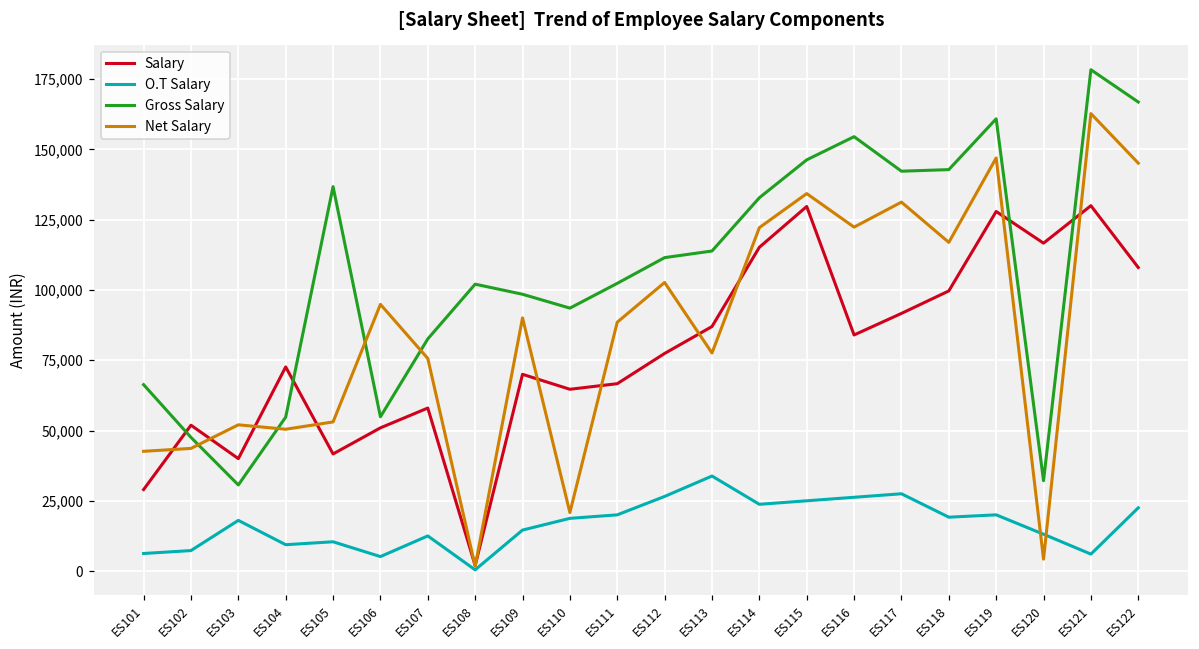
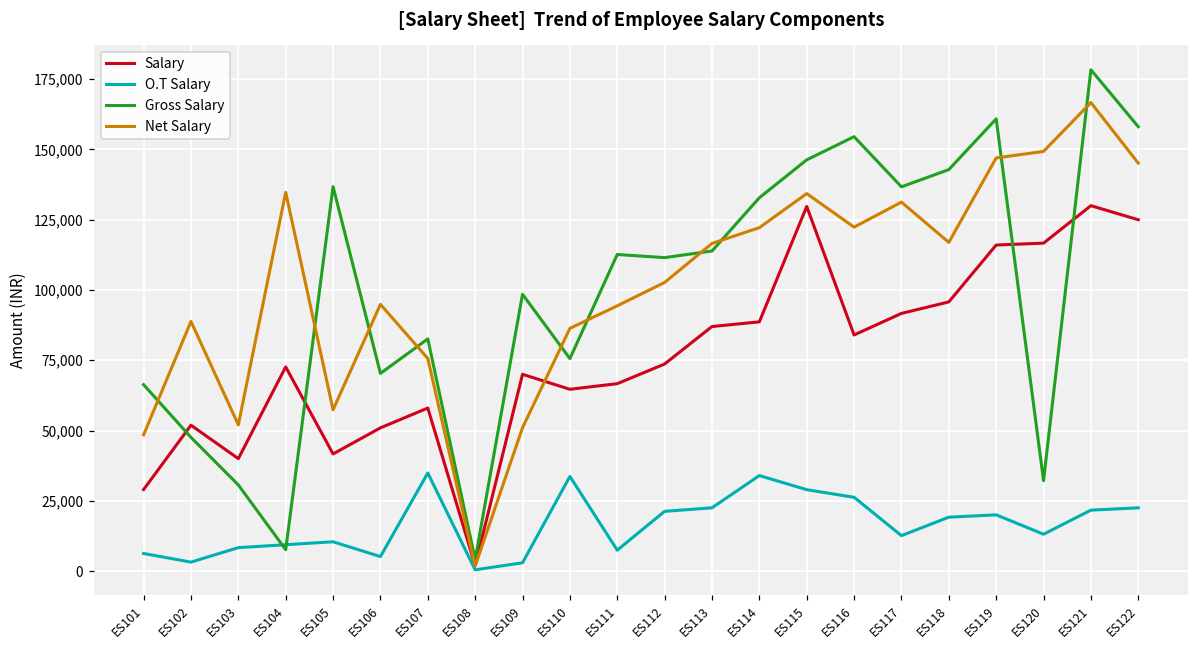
  {
    "Salary": {
      "ES101": "29,000",
      "ES102": "52,000",
      "ES103": "40,000",
      "ES104": "73,000",
      "ES105": "42,000",
      "ES106": "51,000",
      "ES107": "58,000",
      "ES109": "70,000",
      "ES110": "65,000",
      "ES111": "67,000",
-     "ES112": "77,000",
+     "ES112": "74,000",
      "ES113": "87,000",
-     "ES114": "115,000",
+     "ES114": "89,000",
      "ES115": "130,000",
      "ES116": "84,000",
      "ES117": "92,000",
-     "ES118": "100,000",
-     "ES119": "128,000",
+     "ES118": "96,000",
+     "ES119": "116,000",
      "ES120": "117,000",
      "ES121": "130,000",
-     "ES122": "108,000"
+     "ES122": "125,000"
    },
    "O.T Salary": {
      "ES101": "6,000",
-     "ES102": "7,000",
-     "ES103": "18,000",
+     "ES102": "3,000",
+     "ES103": "8,000",
      "ES104": "9,000",
      "ES105": "10,000",
      "ES106": "5,000",
-     "ES107": "13,000",
+     "ES107": "35,000",
      "ES108": "0",
-     "ES109": "15,000",
-     "ES110": "19,000",
-     "ES111": "20,000",
-     "ES112": "27,000",
-     "ES113": "34,000",
-     "ES114": "24,000",
-     "ES115": "25,000",
+     "ES109": "3,000",
+     "ES110": "34,000",
+     "ES111": "7,000",
+     "ES112": "21,000",
+     "ES113": "23,000",
+     "ES114": "34,000",
+     "ES115": "29,000",
      "ES116": "26,000",
-     "ES117": "28,000",
+     "ES117": "13,000",
      "ES118": "19,000",
      "ES119": "20,000",
      "ES120": "13,000",
-     "ES121": "6,000",
+     "ES121": "22,000",
      "ES122": "23,000"
    },
    "Gross Salary": {
      "ES101": "66,000",
      "ES102": "48,000",
      "ES103": "31,000",
-     "ES104": "55,000",
+     "ES104": "8,000",
      "ES105": "137,000",
-     "ES106": "55,000",
+     "ES106": "70,000",
      "ES107": "83,000",
-     "ES108": "102,000",
+     "ES108": "4,000",
      "ES109": "98,000",
-     "ES110": "94,000",
-     "ES111": "102,000",
+     "ES110": "76,000",
+     "ES111": "113,000",
      "ES112": "112,000",
      "ES113": "114,000",
      "ES114": "133,000",
      "ES115": "146,000",
      "ES116": "155,000",
-     "ES117": "142,000",
+     "ES117": "137,000",
      "ES118": "143,000",
      "ES119": "161,000",
      "ES120": "32,000",
      "ES121": "178,000",
-     "ES122": "167,000"
+     "ES122": "158,000"
    },
    "Net Salary": {
-     "ES101": "43,000",
-     "ES102": "44,000",
+     "ES101": "48,000",
+     "ES102": "89,000",
      "ES103": "52,000",
-     "ES104": "50,000",
-     "ES105": "53,000",
+     "ES104": "135,000",
+     "ES105": "57,000",
      "ES106": "95,000",
      "ES107": "76,000",
-     "ES109": "90,000",
-     "ES110": "21,000",
-     "ES111": "89,000",
+     "ES109": "51,000",
+     "ES110": "86,000",
+     "ES111": "94,000",
      "ES112": "103,000",
-     "ES113": "78,000",
+     "ES113": "117,000",
      "ES114": "122,000",
      "ES115": "134,000",
      "ES116": "122,000",
      "ES117": "131,000",
      "ES118": "117,000",
      "ES119": "147,000",
-     "ES120": "4,000",
-     "ES121": "163,000",
+     "ES120": "149,000",
+     "ES121": "167,000",
      "ES122": "145,000"
    }
  }
